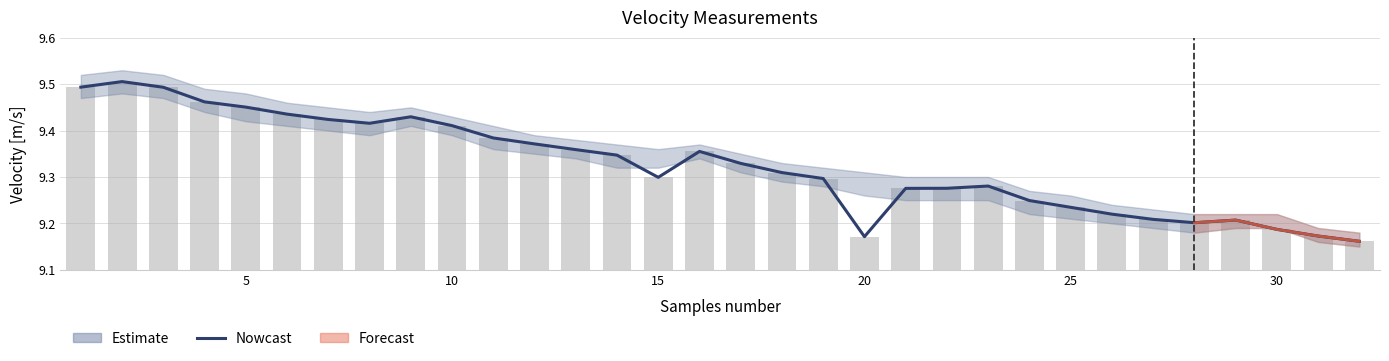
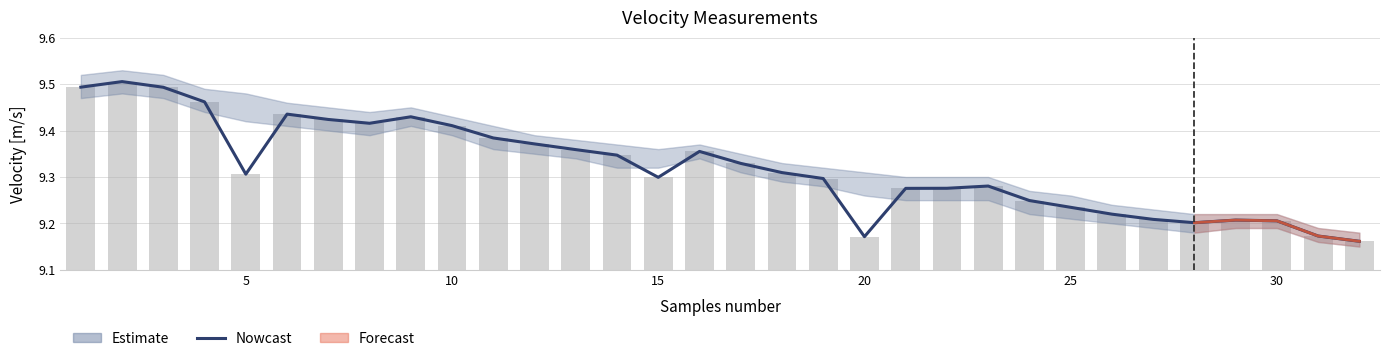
  {
    "Nowcast": {
-     "5": 9.45,
+     "5": 9.31,
      "10": 9.41,
      "15": 9.30,
      "20": 9.17,
      "25": 9.23,
-     "30": 9.19
+     "30": 9.21
    }
  }
